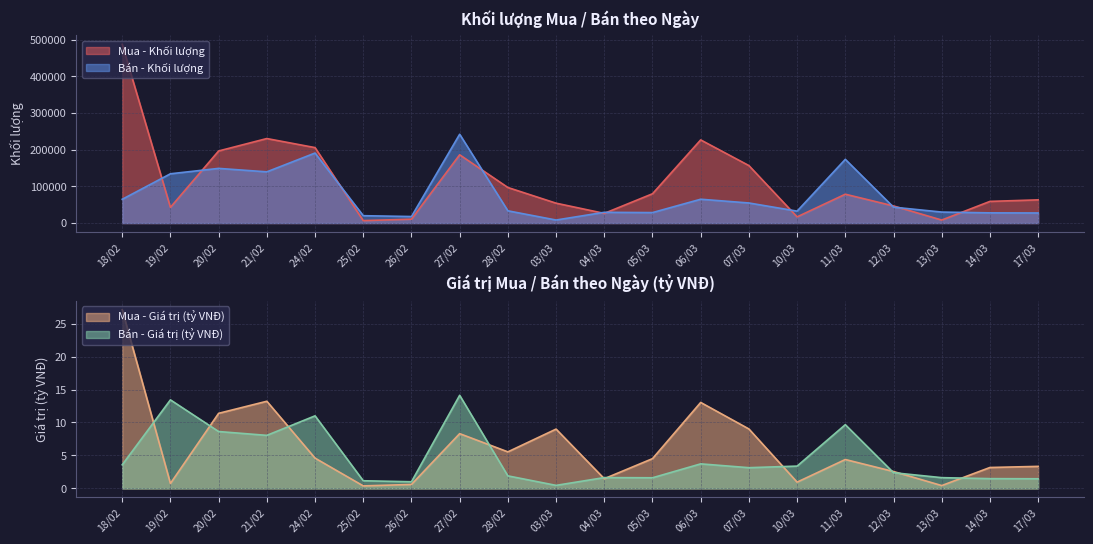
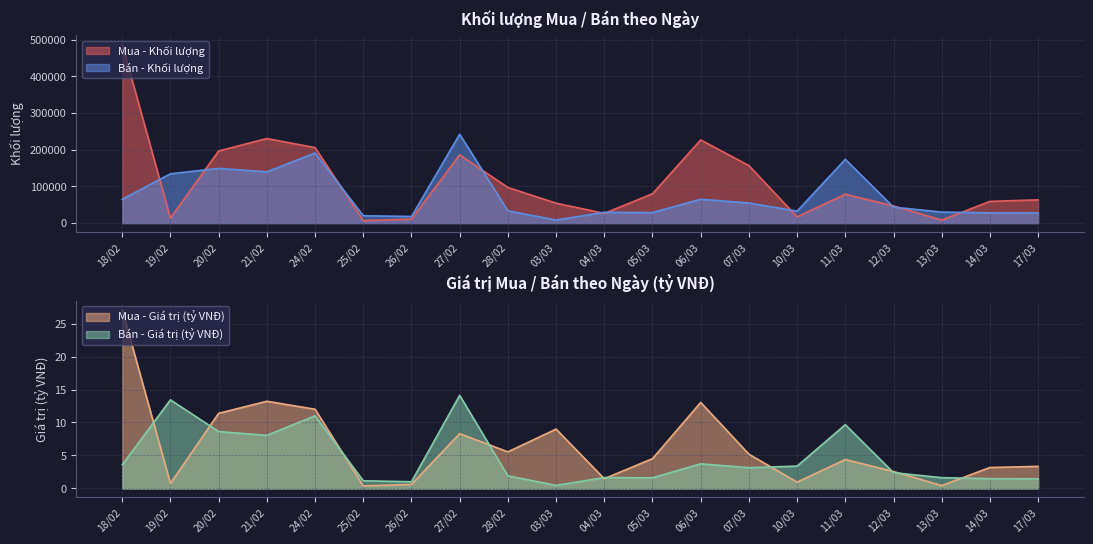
  {
    "Khối lượng Mua / Bán theo Ngày": {
      "Mua - Khối lượng": {
-       "19/02": 40000,
+       "19/02": 10000,
        "20/02": 200000,
        "21/02": 230000,
        "24/02": 210000,
        "25/02": 10000,
        "26/02": 10000,
        "27/02": 190000,
        "28/02": 100000,
        "03/03": 50000,
        "05/03": 80000,
        "06/03": 230000,
        "07/03": 160000,
        "10/03": 20000,
        "11/03": 80000,
        "13/03": 10000,
        "14/03": 60000,
        "17/03": 60000
      },
      "Bán - Khối lượng": {
        "18/02": 60000,
        "19/02": 130000,
        "20/02": 150000,
        "21/02": 140000,
        "24/02": 190000,
        "25/02": 20000,
        "26/02": 20000,
        "27/02": 240000,
        "28/02": 30000,
        "03/03": 10000,
        "05/03": 30000,
        "06/03": 70000,
        "07/03": 50000,
        "10/03": 30000,
        "11/03": 170000,
        "13/03": 30000,
        "14/03": 30000,
        "17/03": 30000
      }
    },
    "Giá trị Mua / Bán theo Ngày (tỷ VNĐ)": {
      "Mua - Giá trị (tỷ VNĐ)": {
        "19/02": 1,
        "20/02": 11,
        "21/02": 13,
-       "24/02": 5,
+       "24/02": 12,
        "25/02": 0,
        "26/02": 1,
        "27/02": 8,
        "28/02": 6,
        "03/03": 9,
        "05/03": 5,
        "06/03": 13,
-       "07/03": 9,
+       "07/03": 5,
        "10/03": 1,
        "11/03": 4,
        "13/03": 0,
        "14/03": 3,
        "17/03": 3
      },
      "Bán - Giá trị (tỷ VNĐ)": {
        "18/02": 4,
        "19/02": 13,
        "20/02": 9,
        "21/02": 8,
        "24/02": 11,
        "25/02": 1,
        "26/02": 1,
        "27/02": 14,
        "28/02": 2,
        "03/03": 0,
        "05/03": 2,
        "06/03": 4,
        "07/03": 3,
        "10/03": 3,
        "11/03": 10,
        "13/03": 2,
        "14/03": 1,
        "17/03": 1
      }
    }
  }
